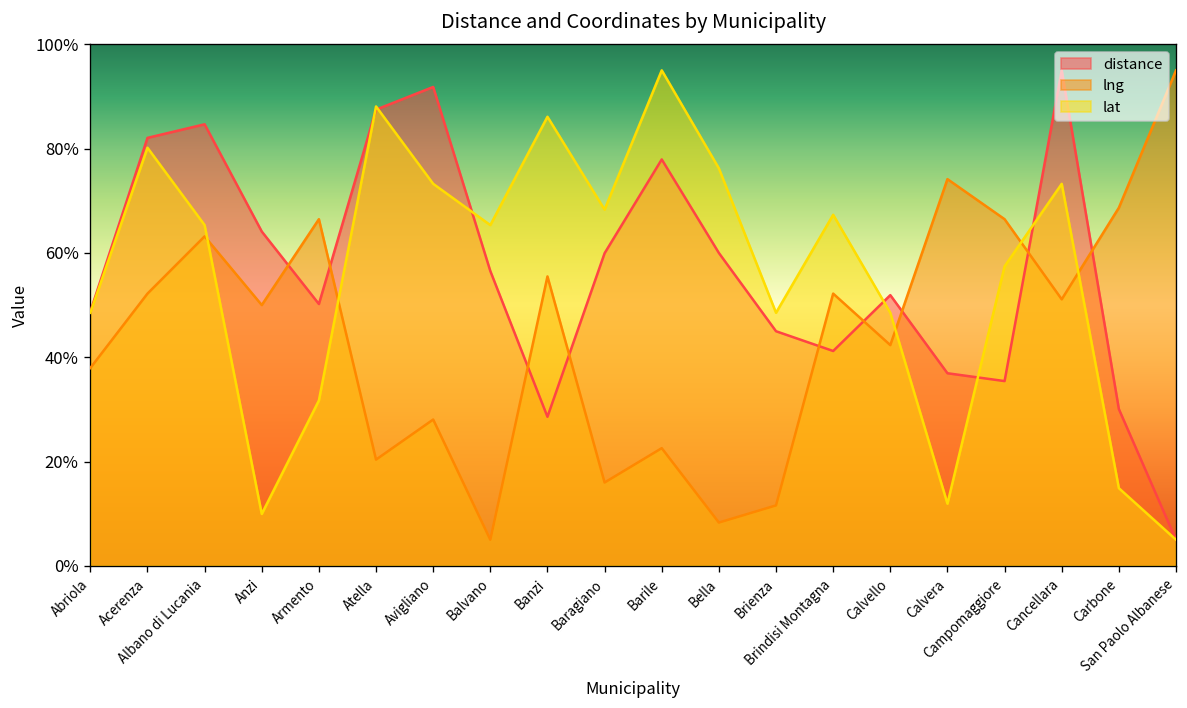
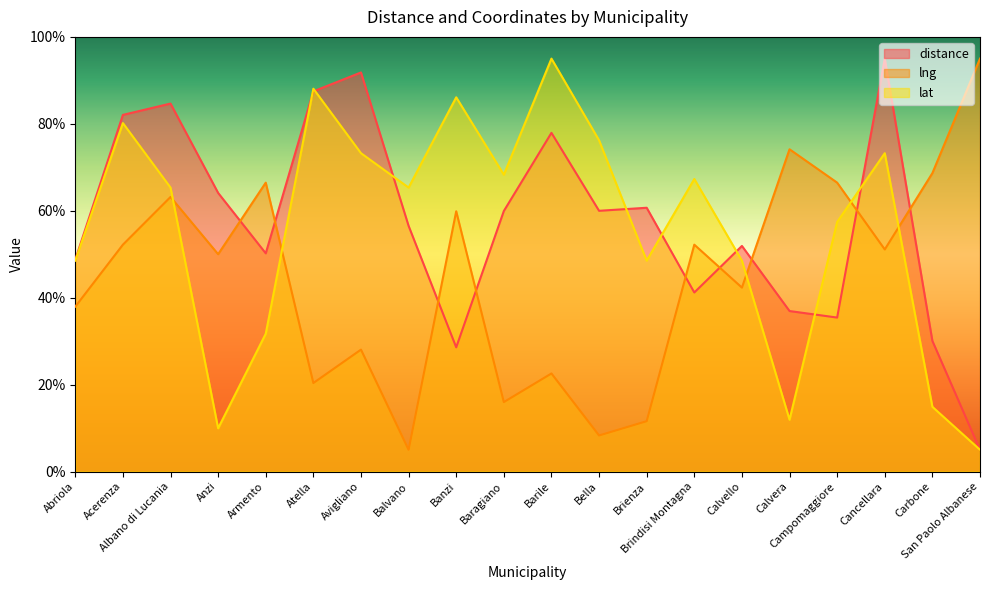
  {
    "distance": {
      "Acerenza": "82%",
      "Albano di Lucania": "85%",
      "Anzi": "64%",
      "Armento": "50%",
      "Atella": "87%",
      "Avigliano": "92%",
      "Balvano": "57%",
      "Banzi": "29%",
      "Baragiano": "60%",
      "Barile": "78%",
      "Bella": "60%",
-     "Brienza": "45%",
+     "Brienza": "61%",
      "Brindisi Montagna": "41%",
      "Calvello": "52%",
      "Calvera": "37%",
      "Campomaggiore": "35%",
      "Carbone": "30%"
    },
    "lng": {
      "Abriola": "38%",
      "Acerenza": "52%",
      "Albano di Lucania": "63%",
      "Anzi": "50%",
      "Armento": "66%",
      "Atella": "20%",
      "Avigliano": "28%",
      "Balvano": "5%",
-     "Banzi": "55%",
+     "Banzi": "60%",
      "Baragiano": "16%",
      "Barile": "23%",
      "Bella": "8%",
      "Brienza": "12%",
      "Brindisi Montagna": "52%",
      "Calvello": "42%",
      "Calvera": "74%",
      "Campomaggiore": "66%",
      "Cancellara": "51%",
      "Carbone": "69%",
      "San Paolo Albanese": "95%"
    },
    "lat": {
      "Acerenza": "80%",
      "Albano di Lucania": "65%",
      "Anzi": "10%",
      "Armento": "32%",
      "Atella": "88%",
      "Avigliano": "73%",
      "Balvano": "65%",
      "Banzi": "86%",
      "Baragiano": "68%",
      "Barile": "95%",
      "Bella": "76%",
      "Brienza": "49%",
      "Brindisi Montagna": "67%",
      "Calvello": "49%",
      "Calvera": "12%",
      "Campomaggiore": "57%",
      "Cancellara": "73%",
      "Carbone": "15%"
    }
  }
